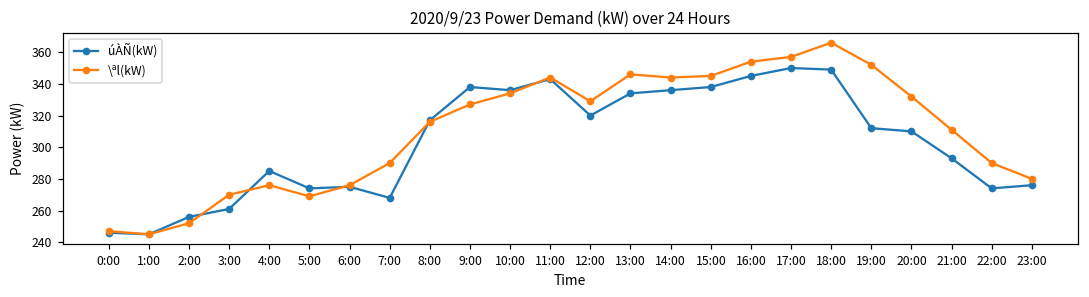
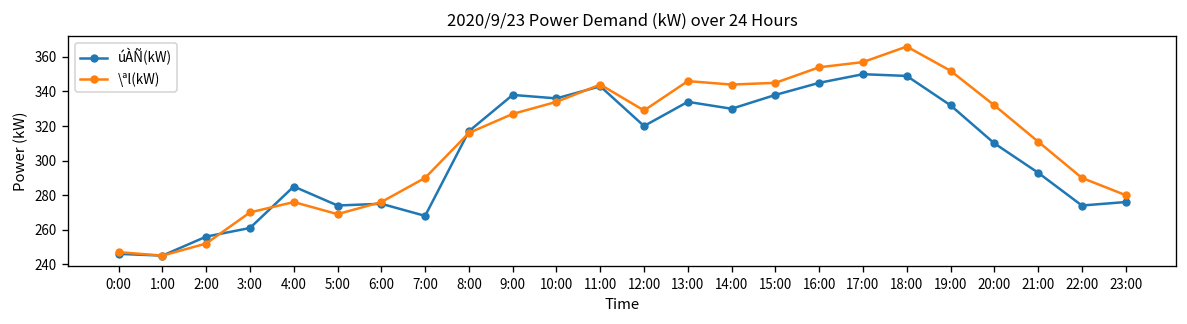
  {
    "úÀÑ(kW)": {
      "2:00": 256,
      "3:00": 261,
      "4:00": 285,
      "5:00": 274,
      "7:00": 268,
      "9:00": 338,
      "10:00": 336,
      "12:00": 320,
      "13:00": 334,
-     "14:00": 336,
+     "14:00": 330,
      "15:00": 338,
      "16:00": 345,
      "17:00": 350,
      "18:00": 349,
-     "19:00": 312,
+     "19:00": 332,
      "20:00": 310,
      "21:00": 293,
      "22:00": 274,
      "23:00": 276
    },
    "\\ªl(kW)": {
      "2:00": 252,
      "3:00": 270,
      "4:00": 276,
      "5:00": 269,
      "7:00": 290,
      "9:00": 327,
      "10:00": 334,
      "12:00": 329,
      "13:00": 346,
      "14:00": 344,
      "15:00": 345,
      "16:00": 354,
      "17:00": 357,
      "18:00": 366,
      "19:00": 352,
      "20:00": 332,
      "21:00": 311,
      "22:00": 290,
      "23:00": 280
    }
  }
